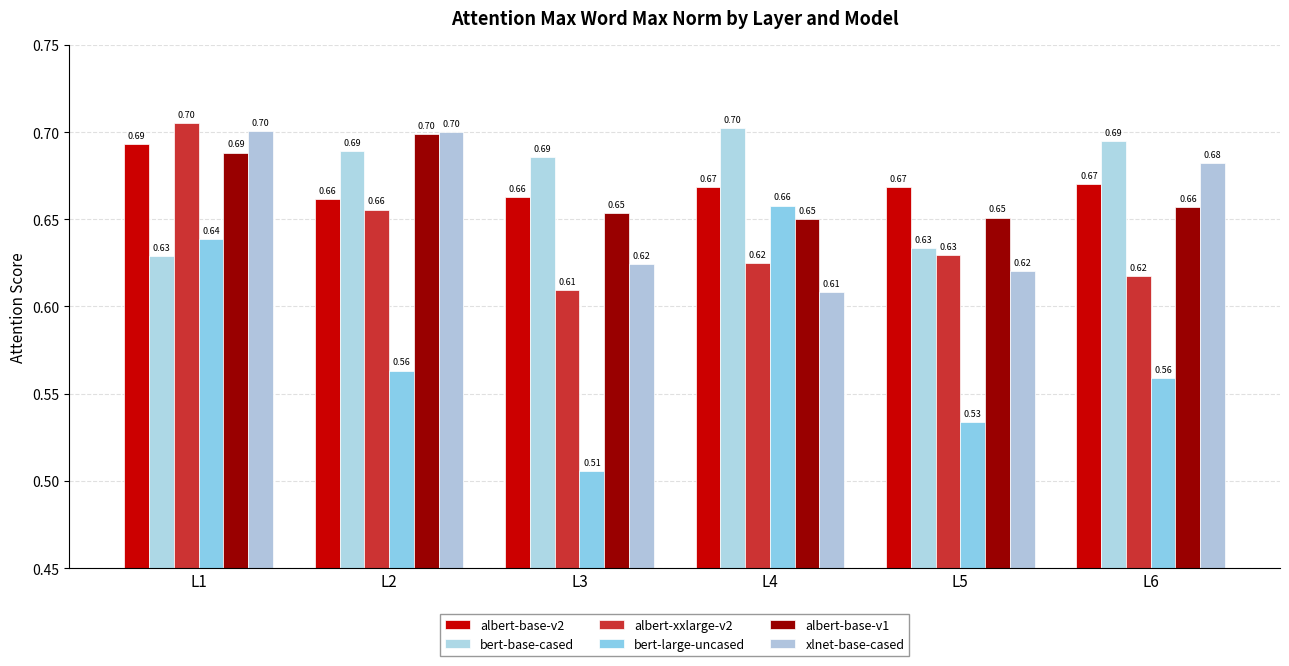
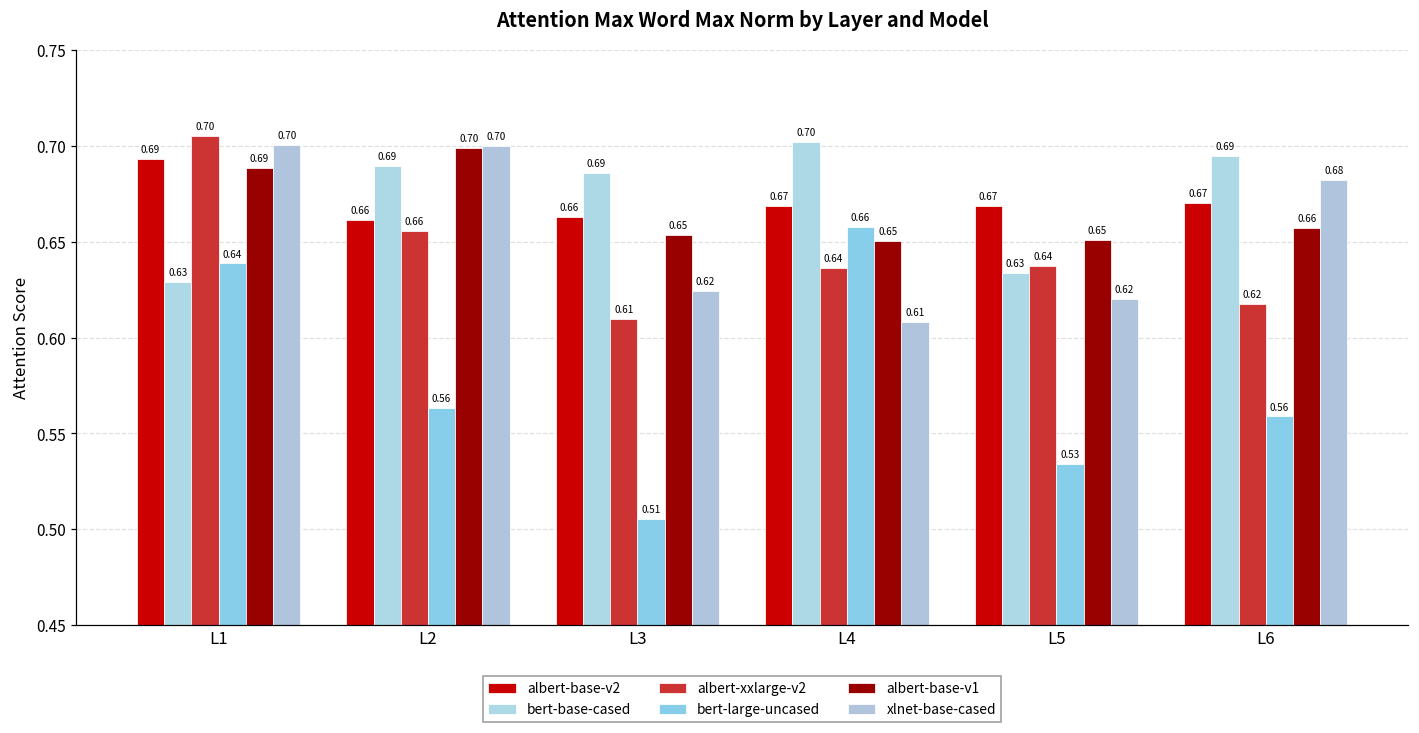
  {
    "albert-xxlarge-v2": {
      "L1": 0.70,
      "L2": 0.66,
      "L3": 0.61,
-     "L4": 0.62,
-     "L5": 0.63,
+     "L4": 0.64,
+     "L5": 0.64,
      "L6": 0.62
    }
  }
